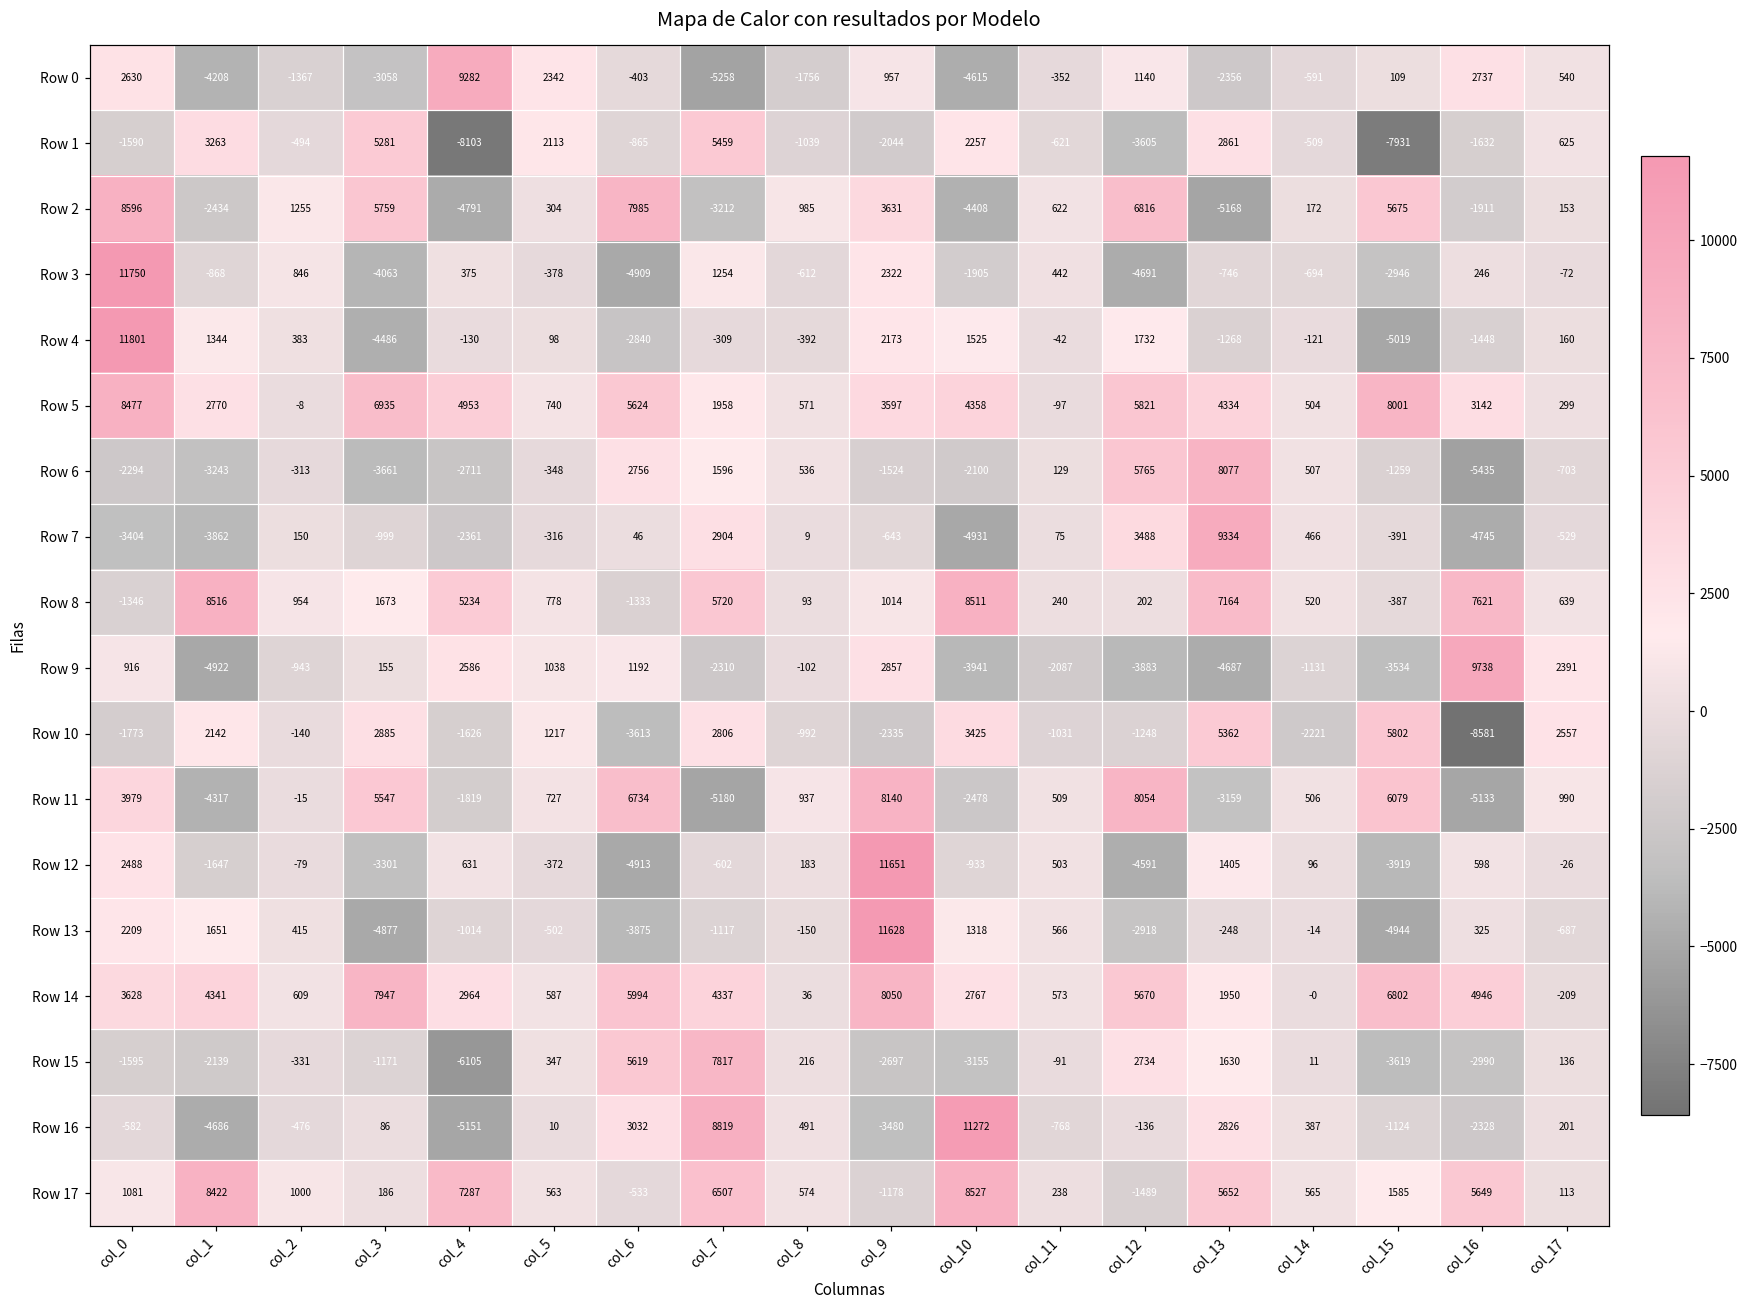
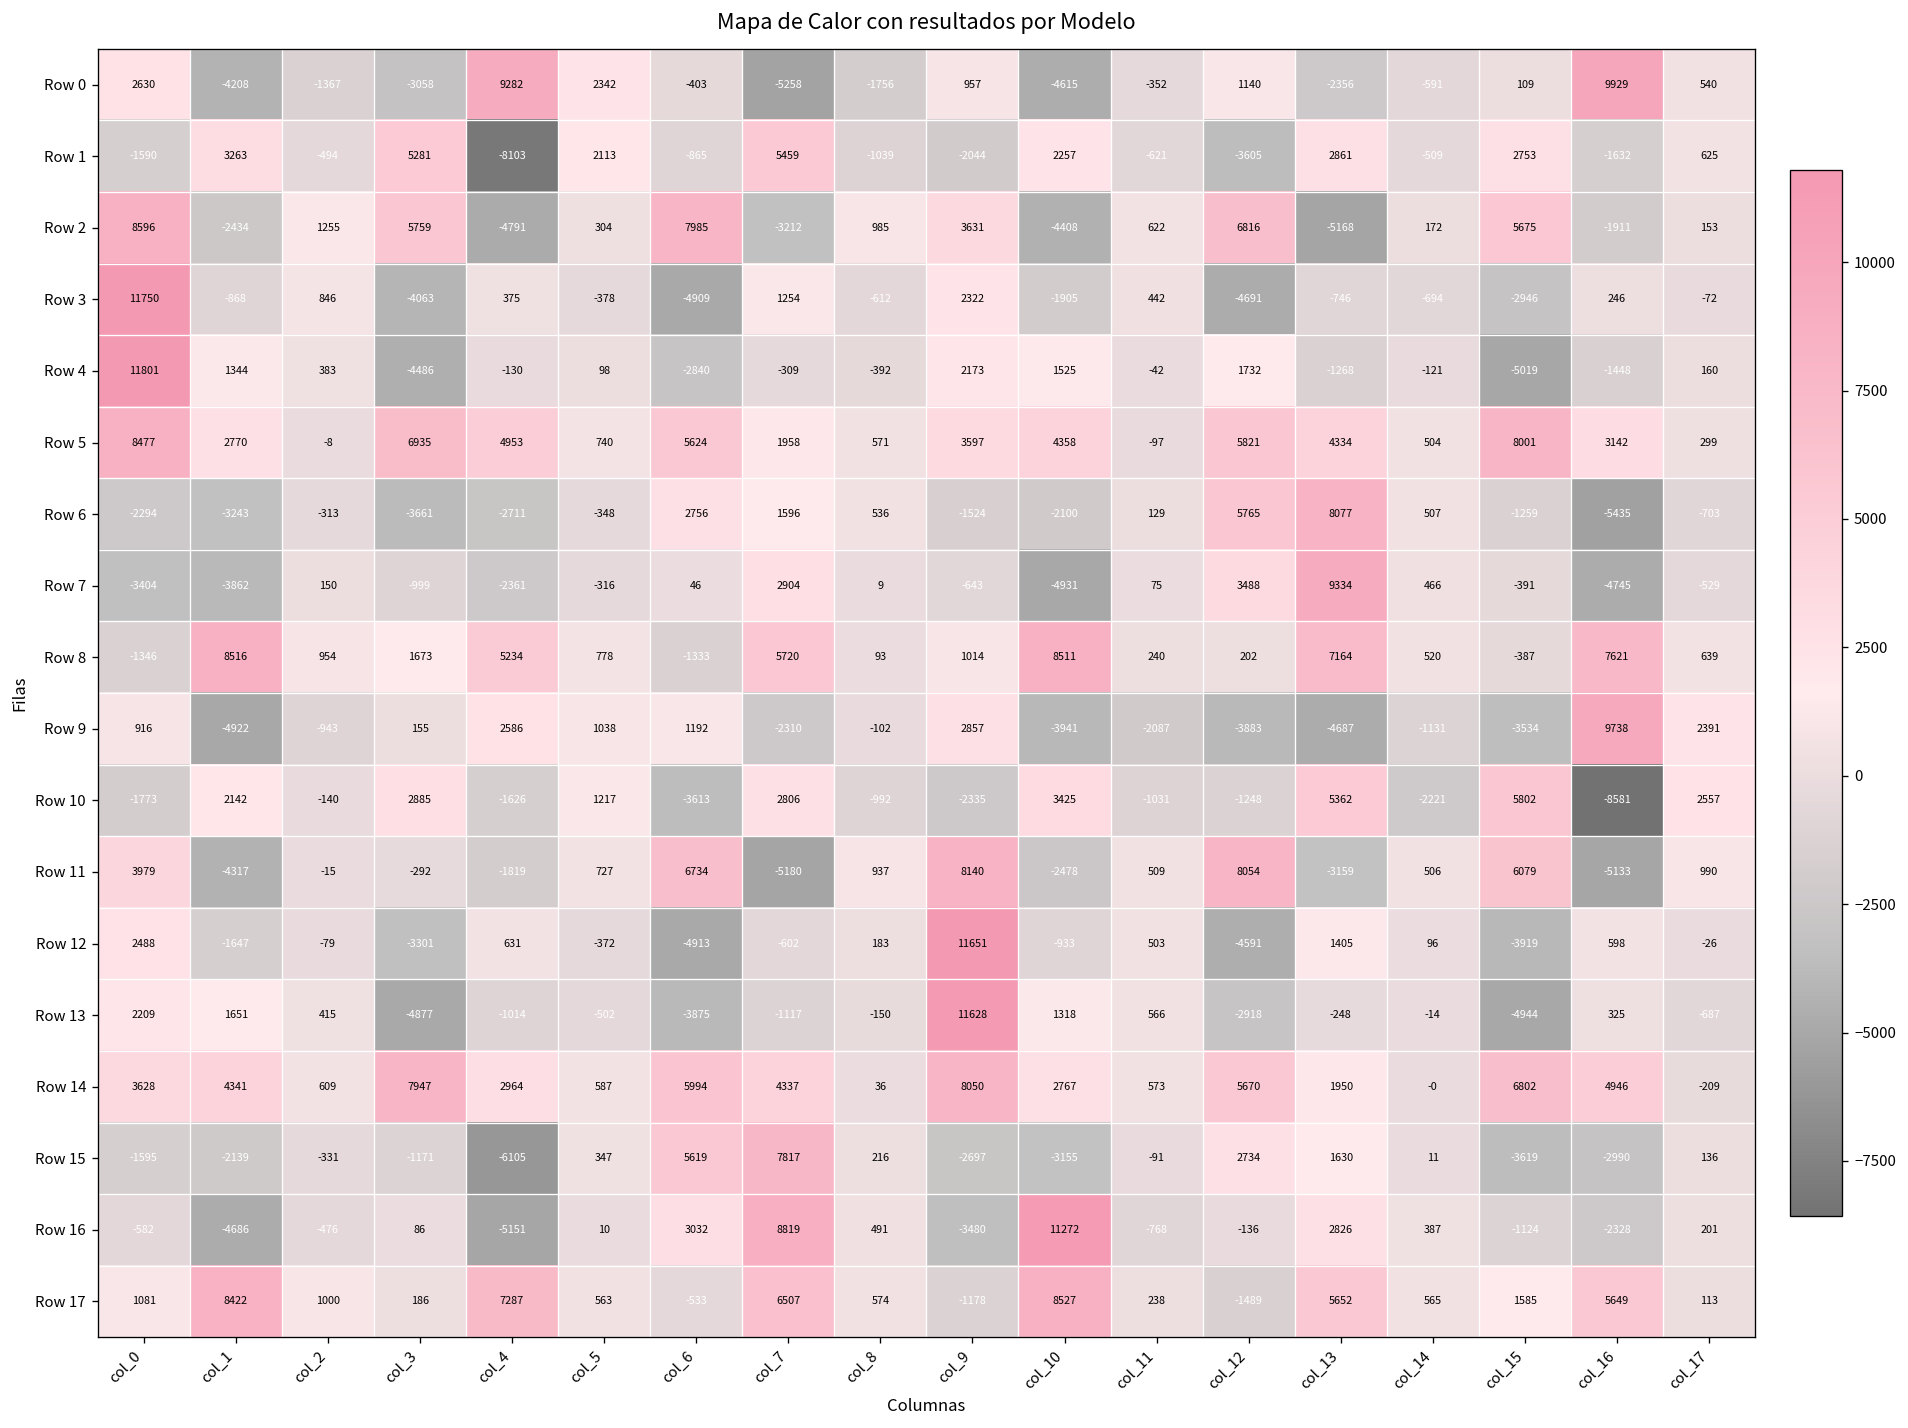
  {
    "Row 0": {
      "col_0": 2630,
      "col_1": -4208,
      "col_3": -3058,
      "col_4": 9282,
      "col_5": 2342,
      "col_6": -403,
      "col_7": -5258,
      "col_8": -1756,
      "col_9": 957,
      "col_10": -4615,
      "col_11": -352,
      "col_12": 1140,
      "col_13": -2356,
      "col_15": 109,
-     "col_16": 2737,
+     "col_16": 9929,
      "col_17": 540
    },
    "Row 1": {
      "col_0": -1590,
      "col_1": 3263,
      "col_3": 5281,
      "col_4": -8103,
      "col_5": 2113,
      "col_7": 5459,
      "col_9": -2044,
      "col_10": 2257,
      "col_12": -3605,
      "col_13": 2861,
-     "col_15": -7931,
+     "col_15": 2753,
      "col_16": -1632,
      "col_17": 625
    },
    "Row 11": {
      "col_0": 3979,
      "col_1": -4317,
      "col_2": -15,
-     "col_3": 5547,
+     "col_3": -292,
      "col_4": -1819,
      "col_5": 727,
      "col_6": 6734,
      "col_7": -5180,
      "col_8": 937,
      "col_9": 8140,
      "col_10": -2478,
      "col_11": 509,
      "col_12": 8054,
      "col_13": -3159,
      "col_14": 506,
      "col_15": 6079,
      "col_16": -5133,
      "col_17": 990
    }
  }
